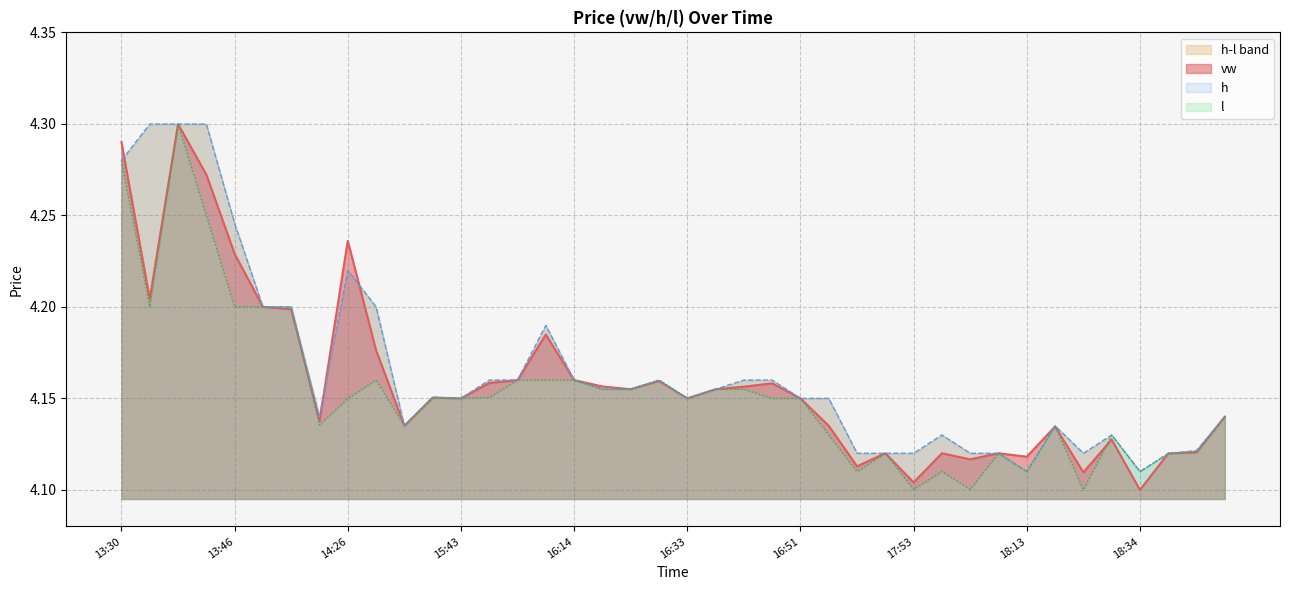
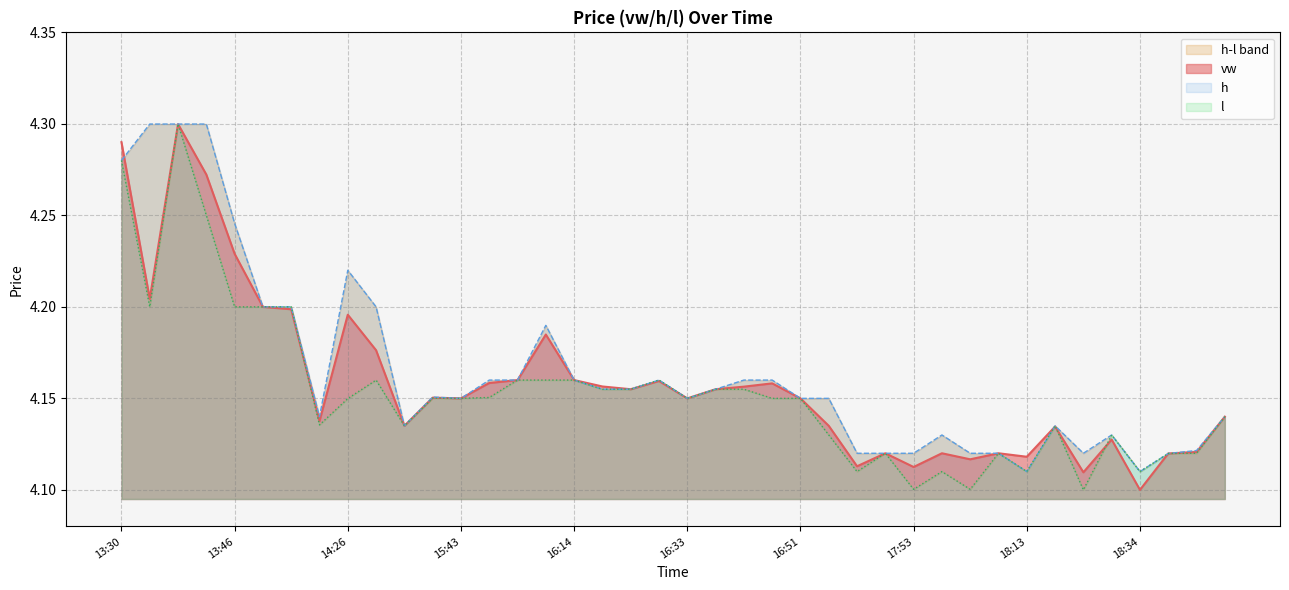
  {
    "vw": {
      "13:30": 4.290,
      "13:46": 4.229,
-     "14:26": 4.236,
-     "17:53": 4.104,
+     "14:26": 4.196,
+     "17:53": 4.113,
      "18:13": 4.118,
      "18:34": 4.100
    }
  }
